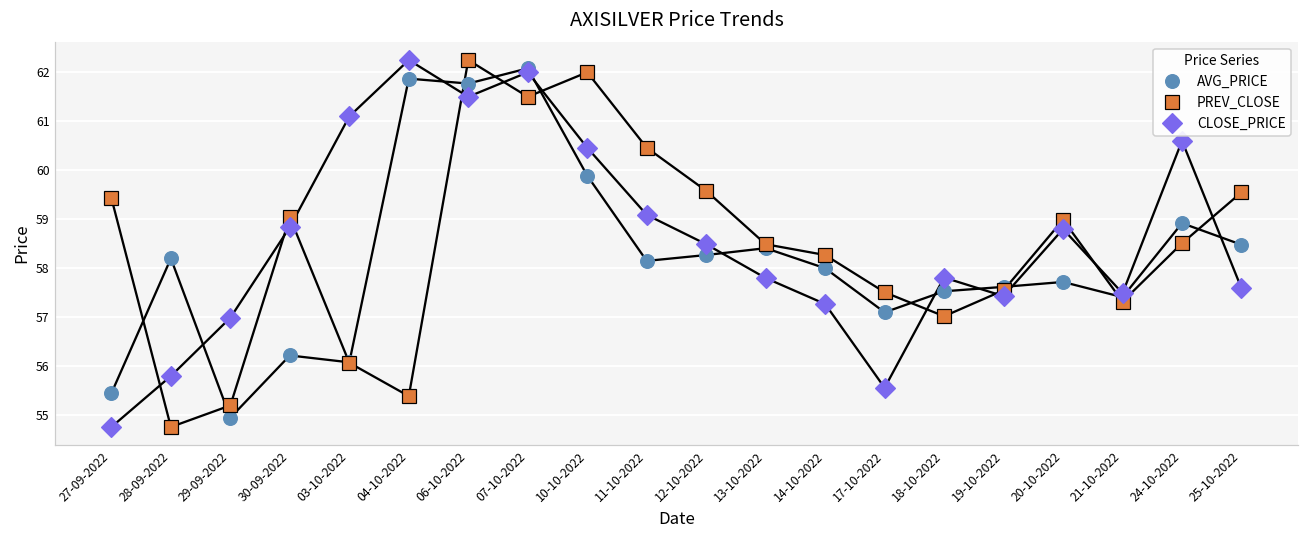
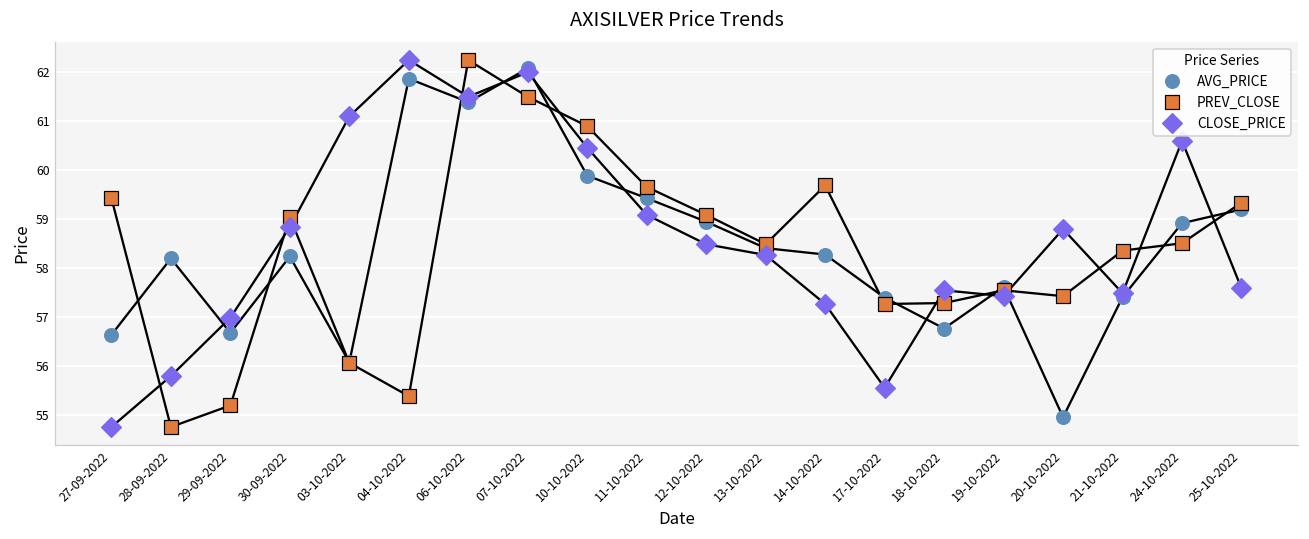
  {
    "AVG_PRICE": {
-     "27-09-2022": 55.5,
+     "27-09-2022": 56.6,
      "28-09-2022": 58.2,
-     "29-09-2022": 55.0,
-     "30-09-2022": 56.2,
+     "29-09-2022": 56.7,
+     "30-09-2022": 58.2,
      "04-10-2022": 61.9,
-     "06-10-2022": 61.8,
+     "06-10-2022": 61.4,
      "07-10-2022": 62.1,
      "10-10-2022": 59.9,
-     "11-10-2022": 58.2,
-     "12-10-2022": 58.3,
+     "11-10-2022": 59.4,
+     "12-10-2022": 59.0,
      "13-10-2022": 58.4,
-     "14-10-2022": 58.0,
-     "17-10-2022": 57.1,
-     "18-10-2022": 57.5,
+     "14-10-2022": 58.3,
+     "17-10-2022": 57.4,
+     "18-10-2022": 56.8,
      "19-10-2022": 57.6,
-     "20-10-2022": 57.7,
+     "20-10-2022": 55.0,
      "21-10-2022": 57.4,
      "24-10-2022": 58.9,
-     "25-10-2022": 58.5
+     "25-10-2022": 59.2
    },
    "PREV_CLOSE": {
      "27-09-2022": 59.4,
      "28-09-2022": 54.8,
      "29-09-2022": 55.2,
      "30-09-2022": 59.0,
      "04-10-2022": 55.4,
      "06-10-2022": 62.3,
      "07-10-2022": 61.5,
-     "10-10-2022": 62.0,
-     "11-10-2022": 60.5,
-     "12-10-2022": 59.6,
+     "10-10-2022": 60.9,
+     "11-10-2022": 59.7,
+     "12-10-2022": 59.1,
      "13-10-2022": 58.5,
-     "14-10-2022": 58.3,
-     "17-10-2022": 57.5,
-     "18-10-2022": 57.0,
+     "14-10-2022": 59.7,
+     "17-10-2022": 57.3,
+     "18-10-2022": 57.3,
      "19-10-2022": 57.6,
-     "20-10-2022": 59.0,
-     "21-10-2022": 57.3,
+     "20-10-2022": 57.4,
+     "21-10-2022": 58.4,
      "24-10-2022": 58.5,
-     "25-10-2022": 59.6
+     "25-10-2022": 59.3
    },
    "CLOSE_PRICE": {
      "27-09-2022": 54.8,
      "28-09-2022": 55.8,
      "29-09-2022": 57.0,
      "30-09-2022": 58.8,
      "03-10-2022": 61.1,
      "04-10-2022": 62.3,
      "06-10-2022": 61.5,
      "07-10-2022": 62.0,
      "10-10-2022": 60.5,
      "11-10-2022": 59.1,
      "12-10-2022": 58.5,
-     "13-10-2022": 57.8,
+     "13-10-2022": 58.3,
      "14-10-2022": 57.3,
      "17-10-2022": 55.6,
-     "18-10-2022": 57.8,
+     "18-10-2022": 57.6,
      "19-10-2022": 57.4,
      "20-10-2022": 58.8,
      "21-10-2022": 57.5,
      "24-10-2022": 60.6,
      "25-10-2022": 57.6
    }
  }
